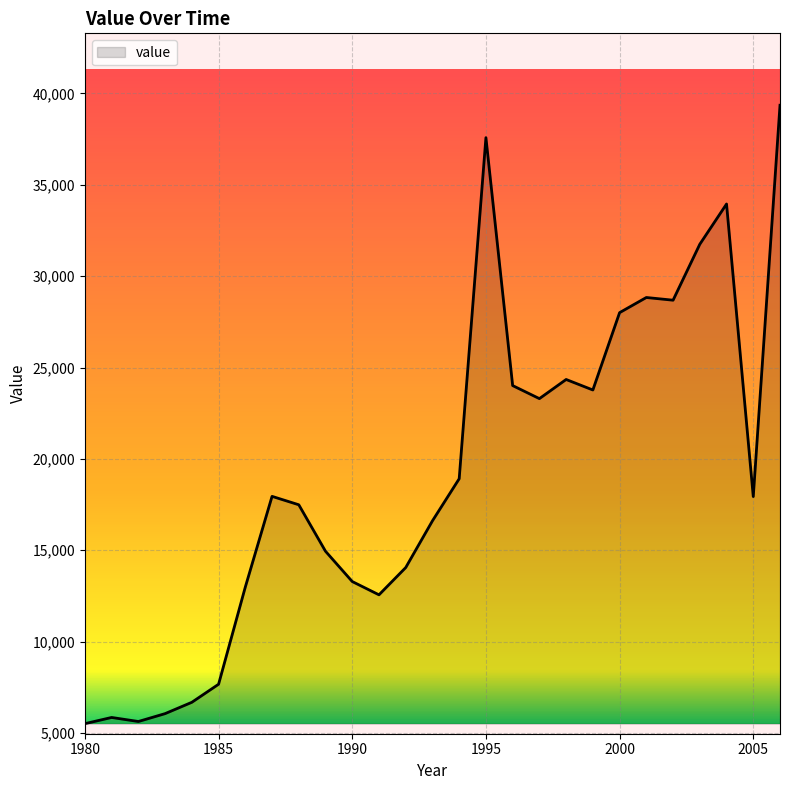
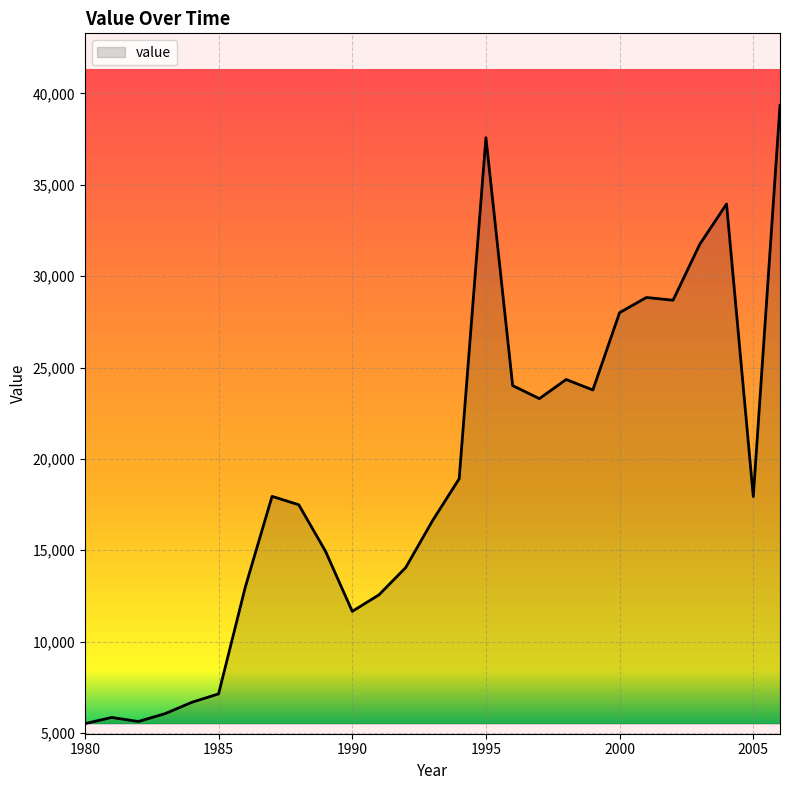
  {
    "1980": "5,500",
-   "1985": "7,700",
-   "1990": "13,300",
+   "1985": "7,100",
+   "1990": "11,700",
    "1995": "37,600",
    "2000": "28,000",
    "2005": "17,900"
  }
